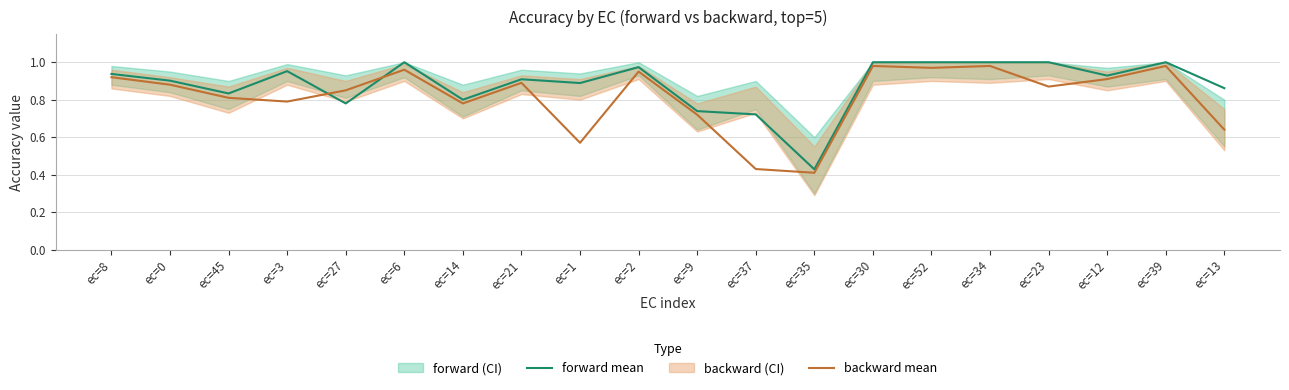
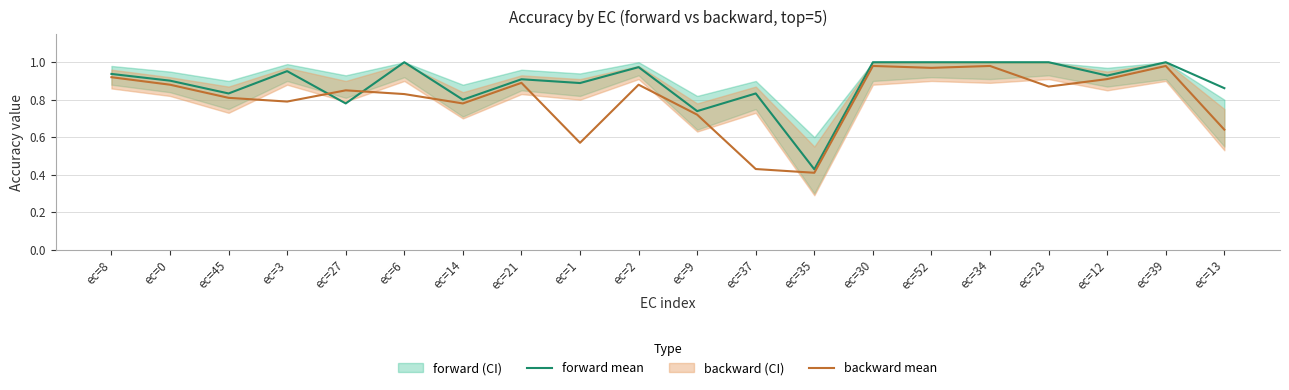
  {
    "forward mean": {
      "ec=8": 0.94,
      "ec=0": 0.90,
      "ec=45": 0.83,
      "ec=3": 0.95,
      "ec=27": 0.78,
      "ec=14": 0.80,
      "ec=21": 0.91,
      "ec=1": 0.89,
      "ec=9": 0.74,
-     "ec=37": 0.72,
+     "ec=37": 0.83,
      "ec=35": 0.43,
      "ec=12": 0.93,
      "ec=13": 0.86
    },
    "backward mean": {
      "ec=8": 0.92,
      "ec=0": 0.88,
      "ec=45": 0.81,
      "ec=3": 0.79,
      "ec=27": 0.85,
-     "ec=6": 0.96,
+     "ec=6": 0.83,
      "ec=14": 0.78,
      "ec=21": 0.89,
      "ec=1": 0.57,
-     "ec=2": 0.95,
+     "ec=2": 0.88,
      "ec=9": 0.72,
      "ec=37": 0.43,
      "ec=35": 0.41,
      "ec=30": 0.98,
      "ec=52": 0.97,
      "ec=34": 0.98,
      "ec=23": 0.87,
      "ec=12": 0.91,
      "ec=39": 0.98,
      "ec=13": 0.64
    }
  }
